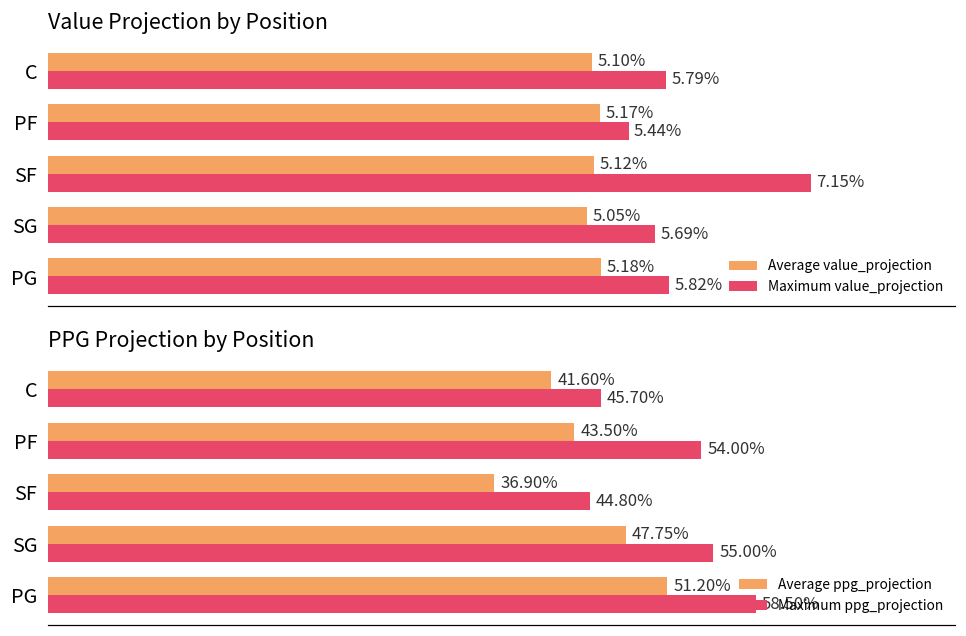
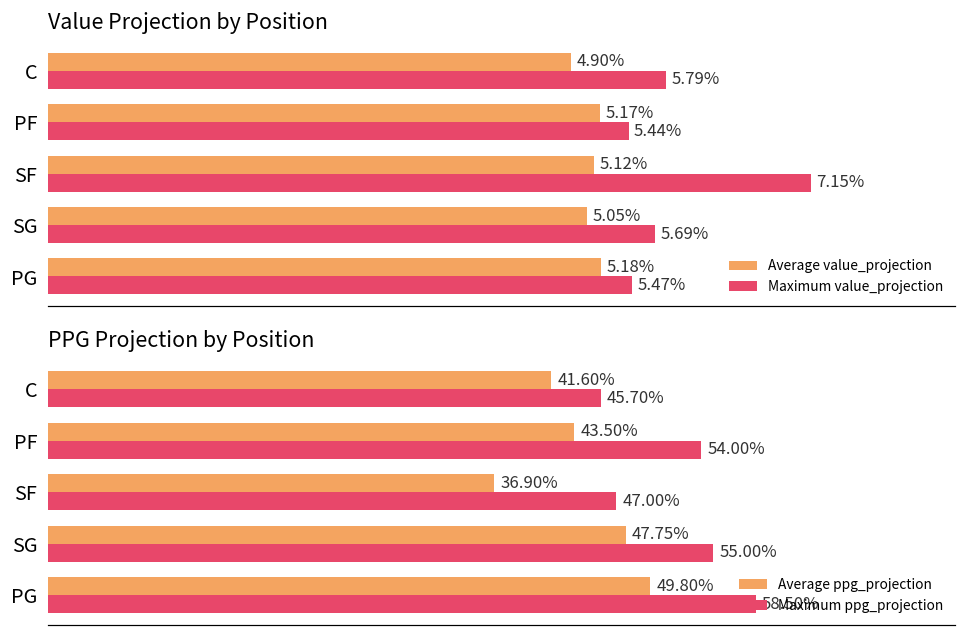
  {
    "Value Projection by Position": {
      "Average value_projection": {
-       "C": "5.10%",
+       "C": "4.90%",
        "PF": "5.17%",
        "SF": "5.12%",
        "SG": "5.05%",
        "PG": "5.18%"
      },
      "Maximum value_projection": {
        "C": "5.79%",
        "PF": "5.44%",
        "SF": "7.15%",
        "SG": "5.69%",
-       "PG": "5.82%"
+       "PG": "5.47%"
      }
    },
    "PPG Projection by Position": {
      "Average ppg_projection": {
        "C": "41.60%",
        "PF": "43.50%",
        "SF": "36.90%",
        "SG": "47.75%",
-       "PG": "51.20%"
+       "PG": "49.80%"
      },
      "Maximum ppg_projection": {
        "C": "45.70%",
        "PF": "54.00%",
-       "SF": "44.80%",
+       "SF": "47.00%",
        "SG": "55.00%",
        "PG": "58.50%"
      }
    }
  }
